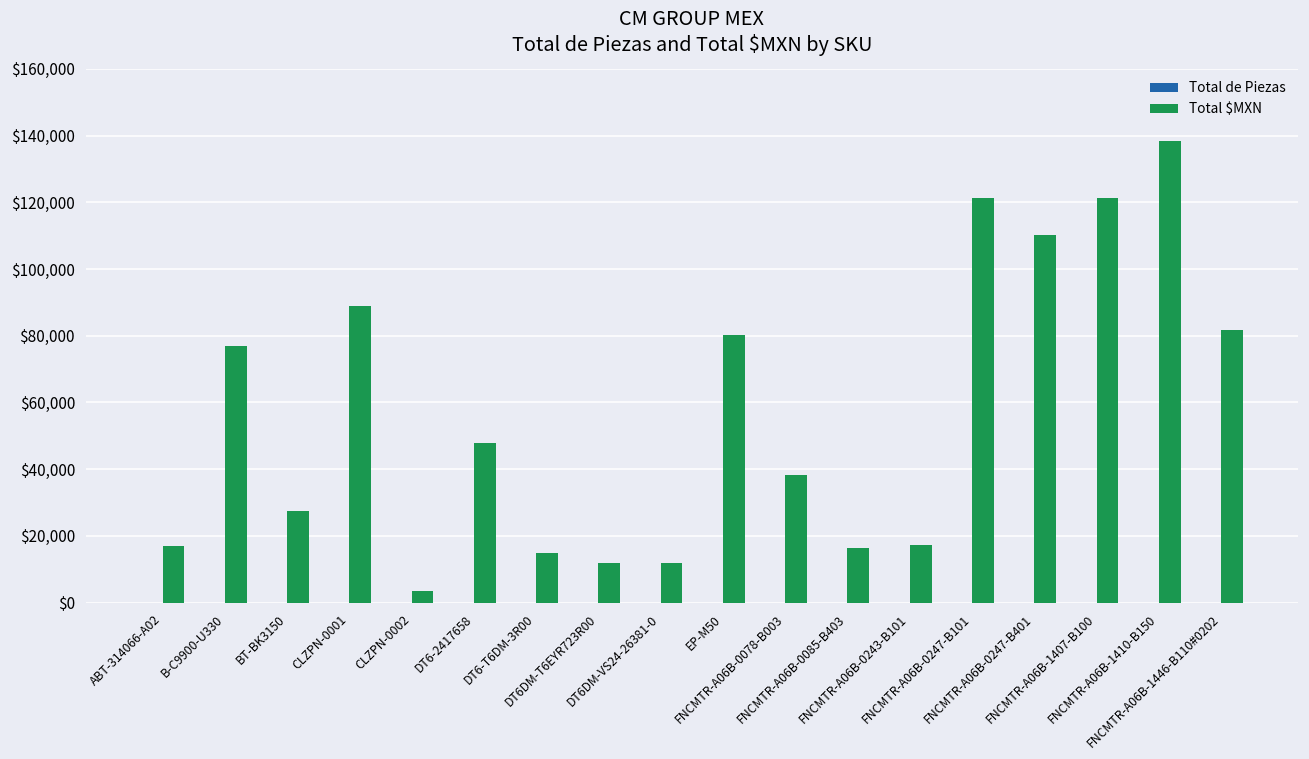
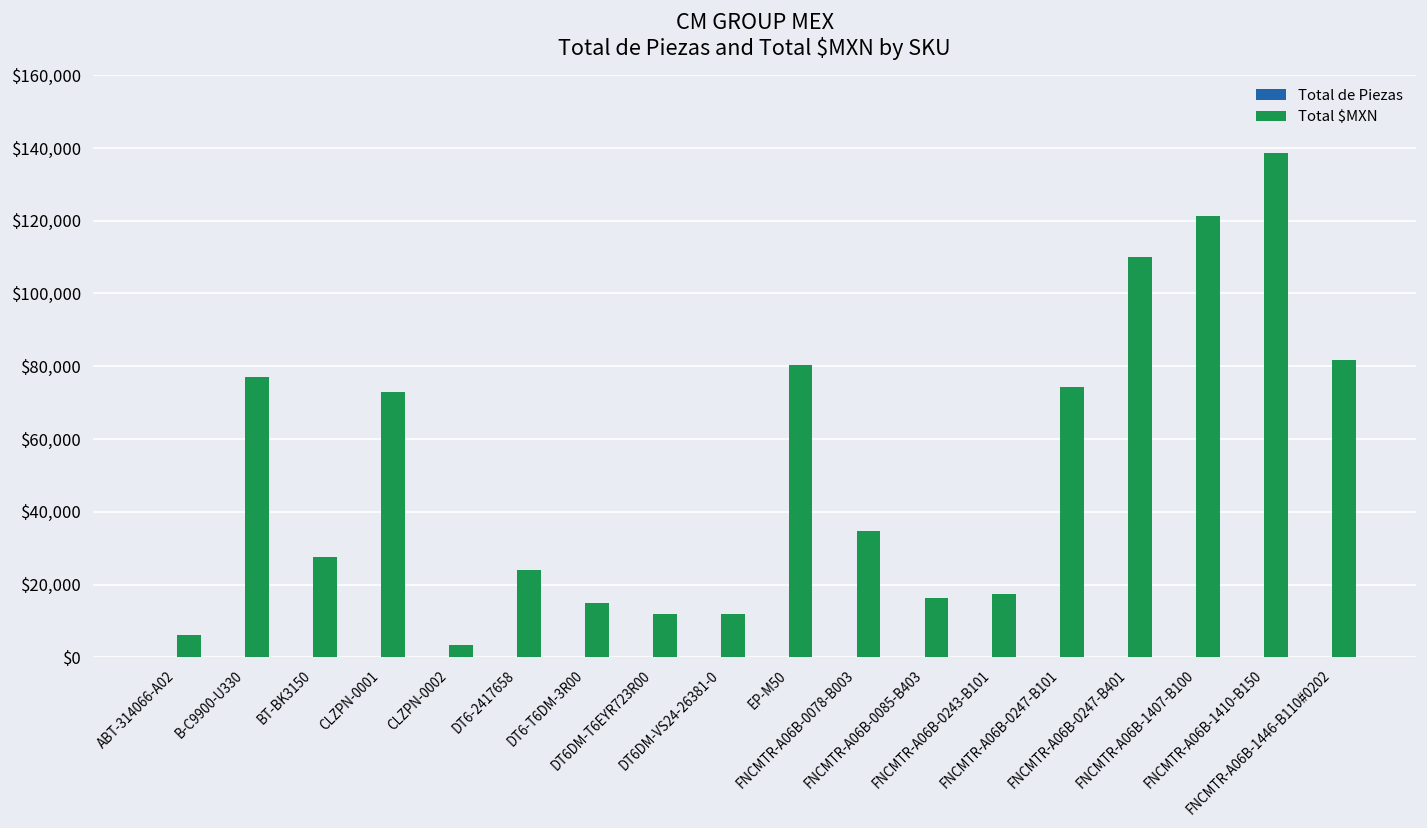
  {
    "Total $MXN": {
-     "ABT-314066-A02": "$17,000",
+     "ABT-314066-A02": "$6,000",
      "B-C9900-U330": "$77,000",
      "BT-BK3150": "$28,000",
-     "CLZPN-0001": "$89,000",
+     "CLZPN-0001": "$73,000",
      "CLZPN-0002": "$3,000",
-     "DT6-2417658": "$48,000",
+     "DT6-2417658": "$24,000",
      "DT6-T6DM-3R00": "$15,000",
      "DT6DM-T6EYR723R00": "$12,000",
      "DT6DM-VS24-26381-0": "$12,000",
      "EP-M50": "$80,000",
-     "FNCMTR-A06B-0078-B003": "$38,000",
+     "FNCMTR-A06B-0078-B003": "$35,000",
      "FNCMTR-A06B-0085-B403": "$16,000",
      "FNCMTR-A06B-0243-B101": "$17,000",
-     "FNCMTR-A06B-0247-B101": "$121,000",
+     "FNCMTR-A06B-0247-B101": "$74,000",
      "FNCMTR-A06B-0247-B401": "$110,000",
      "FNCMTR-A06B-1407-B100": "$121,000",
      "FNCMTR-A06B-1410-B150": "$138,000",
      "FNCMTR-A06B-1446-B110#0202": "$82,000"
    }
  }
